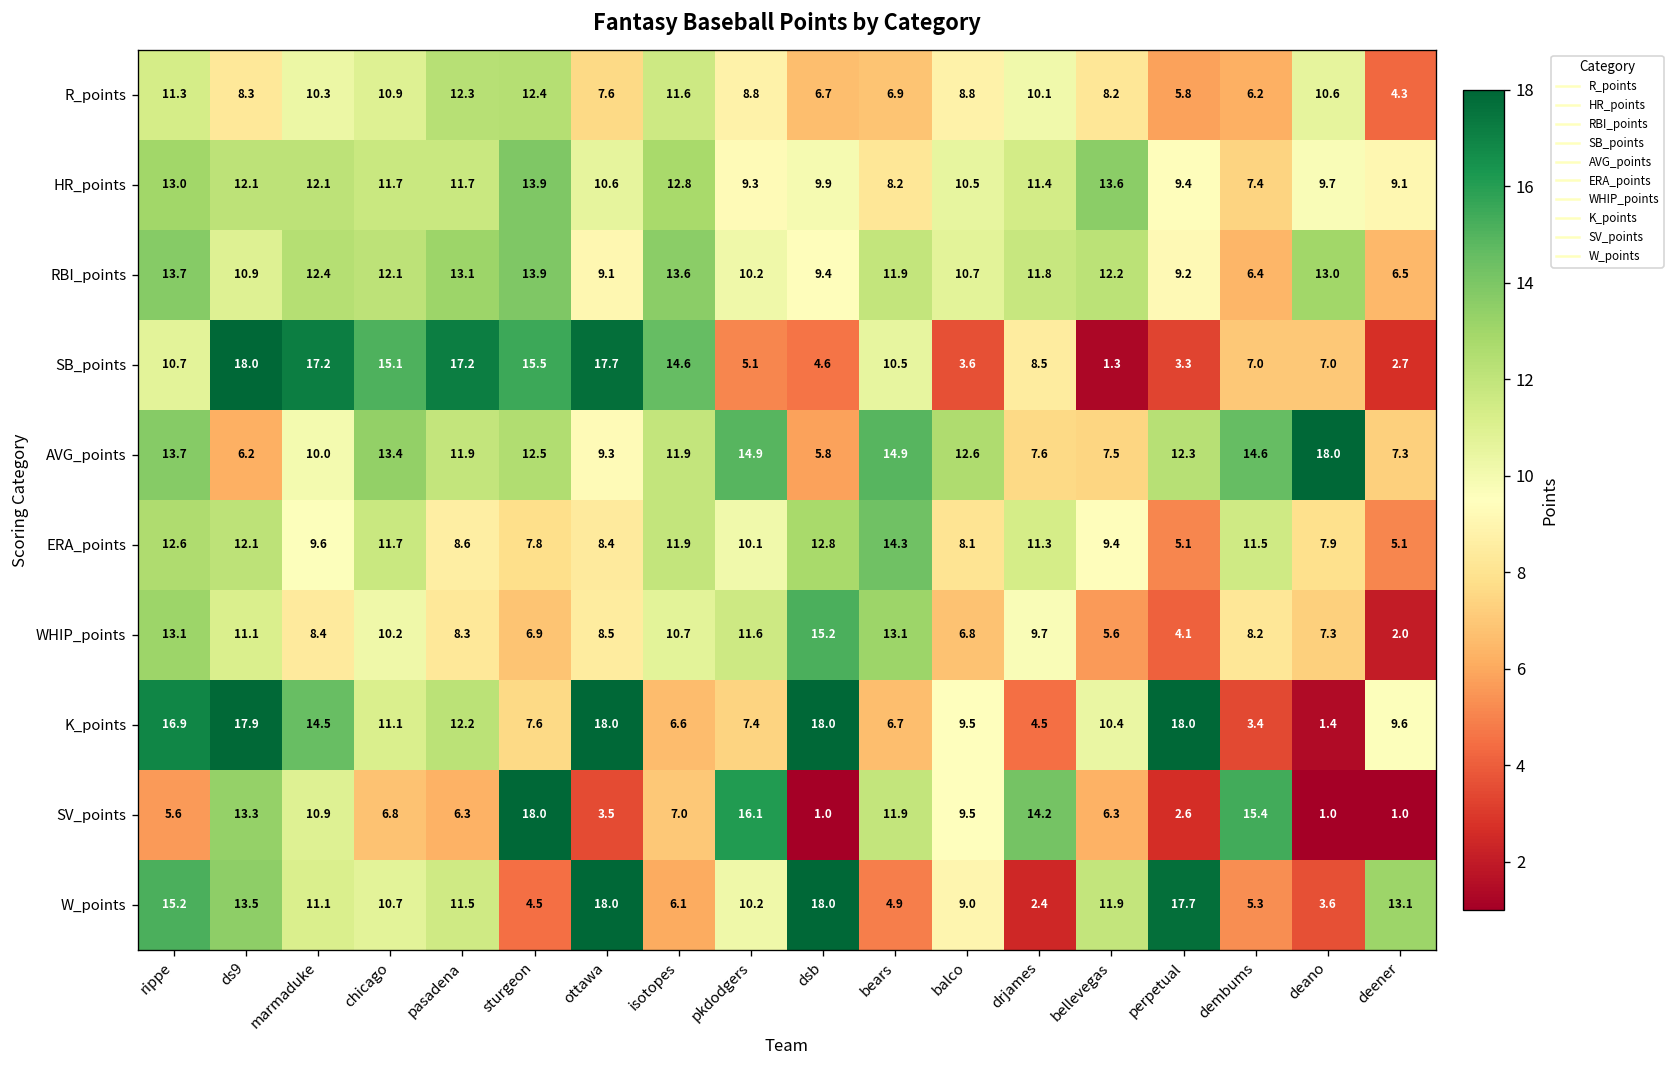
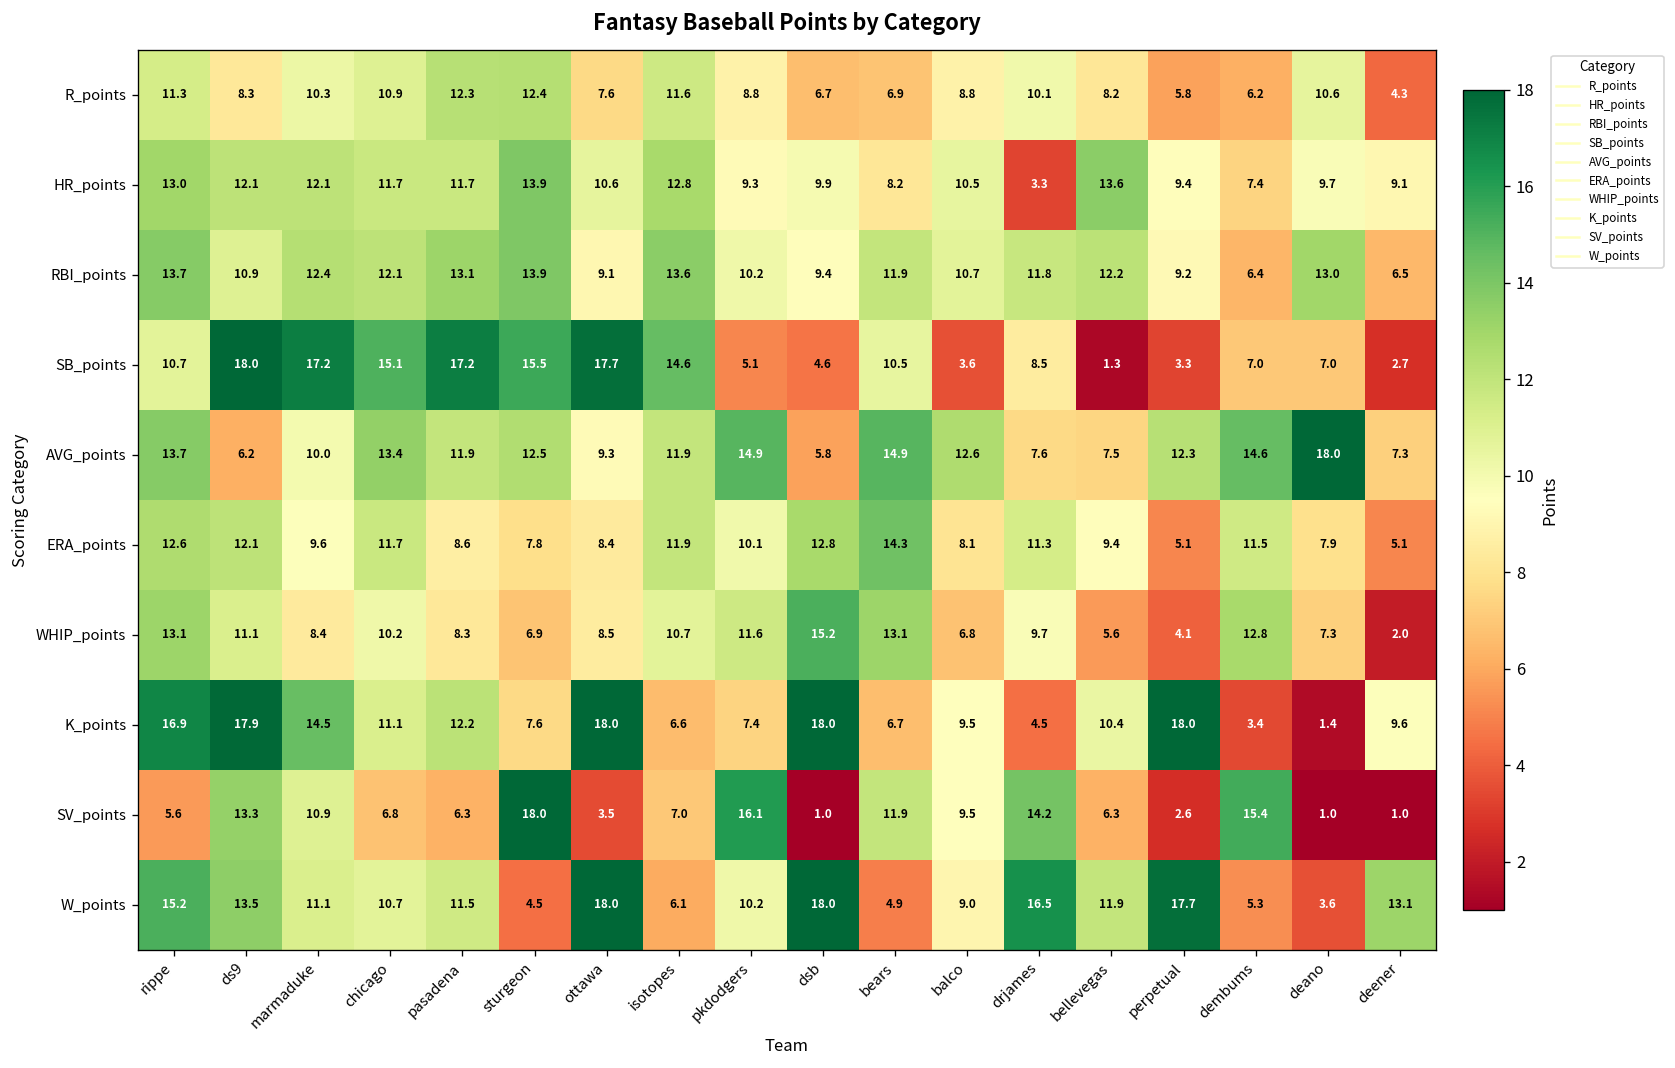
  {
    "R_points": {
      "rippe": 11.3,
      "ds9": 8.3,
      "marmaduke": 10.3,
      "chicago": 10.9,
      "pasadena": 12.3,
      "sturgeon": 12.4,
      "ottawa": 7.6,
      "isotopes": 11.6,
      "pkdodgers": 8.8,
      "dsb": 6.7,
      "bears": 6.9,
      "balco": 8.8,
      "drjames": 10.1,
      "bellevegas": 8.2,
      "perpetual": 5.8,
      "dembums": 6.2,
      "deano": 10.6,
      "deener": 4.3
    },
    "HR_points": {
      "rippe": 13.0,
      "ds9": 12.1,
      "marmaduke": 12.1,
      "chicago": 11.7,
      "pasadena": 11.7,
      "sturgeon": 13.9,
      "ottawa": 10.6,
      "isotopes": 12.8,
      "pkdodgers": 9.3,
      "dsb": 9.9,
      "bears": 8.2,
      "balco": 10.5,
-     "drjames": 11.4,
+     "drjames": 3.3,
      "bellevegas": 13.6,
      "perpetual": 9.4,
      "dembums": 7.4,
      "deano": 9.7,
      "deener": 9.1
    },
    "RBI_points": {
      "rippe": 13.7,
      "ds9": 10.9,
      "marmaduke": 12.4,
      "chicago": 12.1,
      "pasadena": 13.1,
      "sturgeon": 13.9,
      "ottawa": 9.1,
      "isotopes": 13.6,
      "pkdodgers": 10.2,
      "dsb": 9.4,
      "bears": 11.9,
      "balco": 10.7,
      "drjames": 11.8,
      "bellevegas": 12.2,
      "perpetual": 9.2,
      "dembums": 6.4,
      "deano": 13.0,
      "deener": 6.5
    },
    "SB_points": {
      "rippe": 10.7,
      "ds9": 18.0,
      "marmaduke": 17.2,
      "chicago": 15.1,
      "pasadena": 17.2,
      "sturgeon": 15.5,
      "ottawa": 17.7,
      "isotopes": 14.6,
      "pkdodgers": 5.1,
      "dsb": 4.6,
      "bears": 10.5,
      "balco": 3.6,
      "drjames": 8.5,
      "bellevegas": 1.3,
      "perpetual": 3.3,
      "dembums": 7.0,
      "deano": 7.0,
      "deener": 2.7
    },
    "AVG_points": {
      "rippe": 13.7,
      "ds9": 6.2,
      "marmaduke": 10.0,
      "chicago": 13.4,
      "pasadena": 11.9,
      "sturgeon": 12.5,
      "ottawa": 9.3,
      "isotopes": 11.9,
      "pkdodgers": 14.9,
      "dsb": 5.8,
      "bears": 14.9,
      "balco": 12.6,
      "drjames": 7.6,
      "bellevegas": 7.5,
      "perpetual": 12.3,
      "dembums": 14.6,
      "deano": 18.0,
      "deener": 7.3
    },
    "ERA_points": {
      "rippe": 12.6,
      "ds9": 12.1,
      "marmaduke": 9.6,
      "chicago": 11.7,
      "pasadena": 8.6,
      "sturgeon": 7.8,
      "ottawa": 8.4,
      "isotopes": 11.9,
      "pkdodgers": 10.1,
      "dsb": 12.8,
      "bears": 14.3,
      "balco": 8.1,
      "drjames": 11.3,
      "bellevegas": 9.4,
      "perpetual": 5.1,
      "dembums": 11.5,
      "deano": 7.9,
      "deener": 5.1
    },
    "WHIP_points": {
      "rippe": 13.1,
      "ds9": 11.1,
      "marmaduke": 8.4,
      "chicago": 10.2,
      "pasadena": 8.3,
      "sturgeon": 6.9,
      "ottawa": 8.5,
      "isotopes": 10.7,
      "pkdodgers": 11.6,
      "dsb": 15.2,
      "bears": 13.1,
      "balco": 6.8,
      "drjames": 9.7,
      "bellevegas": 5.6,
      "perpetual": 4.1,
-     "dembums": 8.2,
+     "dembums": 12.8,
      "deano": 7.3,
      "deener": 2.0
    },
    "K_points": {
      "rippe": 16.9,
      "ds9": 17.9,
      "marmaduke": 14.5,
      "chicago": 11.1,
      "pasadena": 12.2,
      "sturgeon": 7.6,
      "ottawa": 18.0,
      "isotopes": 6.6,
      "pkdodgers": 7.4,
      "dsb": 18.0,
      "bears": 6.7,
      "balco": 9.5,
      "drjames": 4.5,
      "bellevegas": 10.4,
      "perpetual": 18.0,
      "dembums": 3.4,
      "deano": 1.4,
      "deener": 9.6
    },
    "SV_points": {
      "rippe": 5.6,
      "ds9": 13.3,
      "marmaduke": 10.9,
      "chicago": 6.8,
      "pasadena": 6.3,
      "sturgeon": 18.0,
      "ottawa": 3.5,
      "isotopes": 7.0,
      "pkdodgers": 16.1,
      "dsb": 1.0,
      "bears": 11.9,
      "balco": 9.5,
      "drjames": 14.2,
      "bellevegas": 6.3,
      "perpetual": 2.6,
      "dembums": 15.4,
      "deano": 1.0,
      "deener": 1.0
    },
    "W_points": {
      "rippe": 15.2,
      "ds9": 13.5,
      "marmaduke": 11.1,
      "chicago": 10.7,
      "pasadena": 11.5,
      "sturgeon": 4.5,
      "ottawa": 18.0,
      "isotopes": 6.1,
      "pkdodgers": 10.2,
      "dsb": 18.0,
      "bears": 4.9,
      "balco": 9.0,
-     "drjames": 2.4,
+     "drjames": 16.5,
      "bellevegas": 11.9,
      "perpetual": 17.7,
      "dembums": 5.3,
      "deano": 3.6,
      "deener": 13.1
    }
  }
